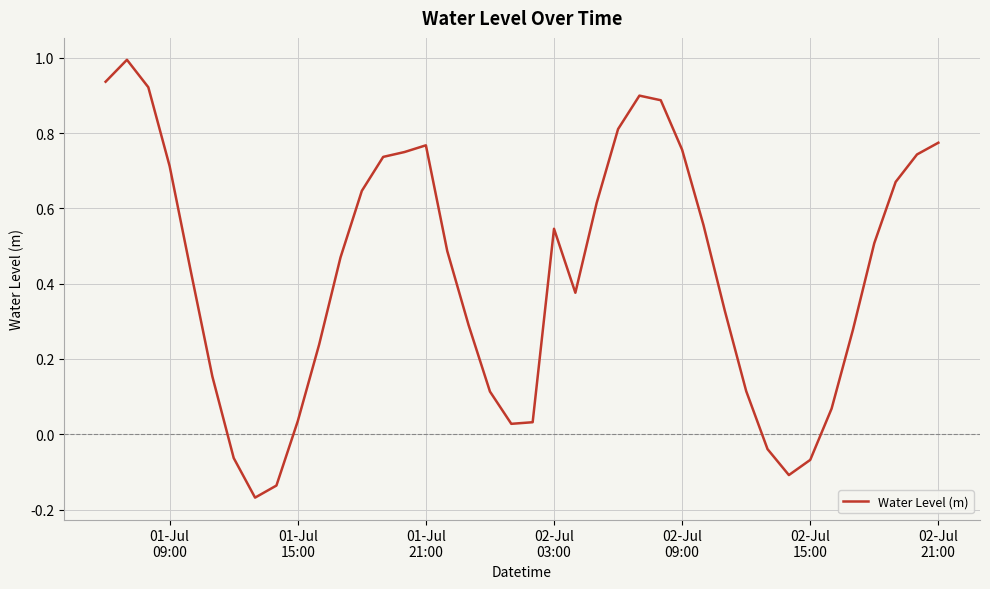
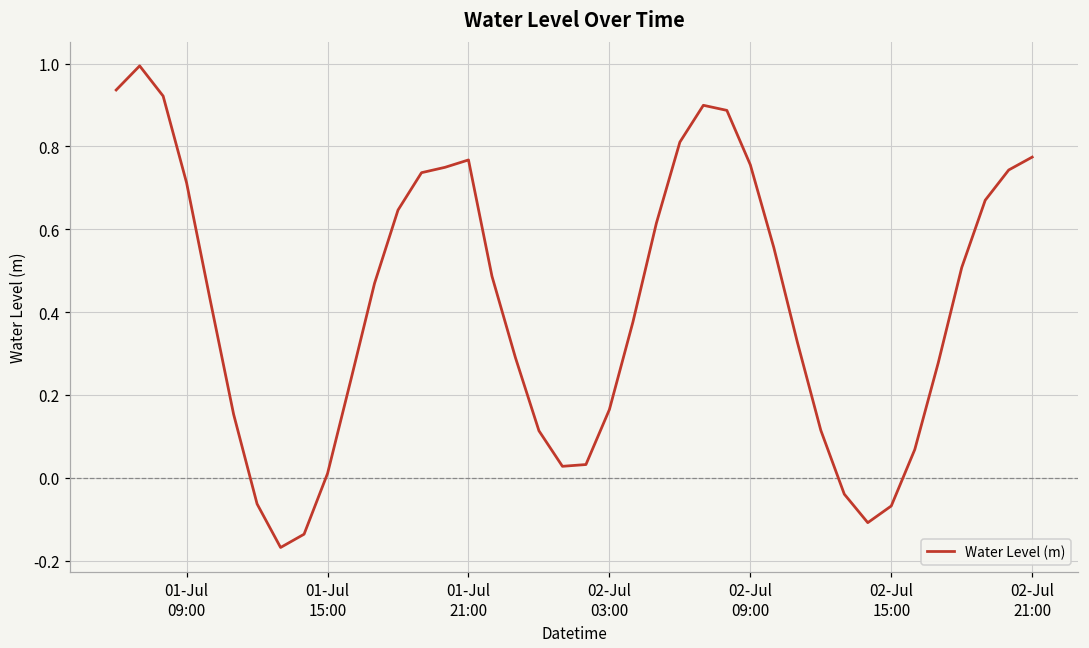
  {
    "01-Jul 09:00": 0.71,
-   "01-Jul 15:00": 0.03,
+   "01-Jul 15:00": 0.01,
    "01-Jul 21:00": 0.77,
-   "02-Jul 03:00": 0.55,
+   "02-Jul 03:00": 0.16,
    "02-Jul 09:00": 0.76,
    "02-Jul 15:00": -0.07,
    "02-Jul 21:00": 0.77
  }
